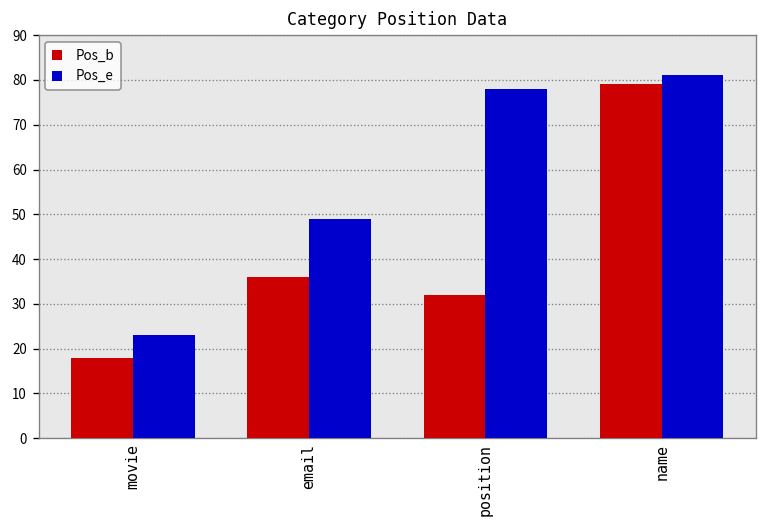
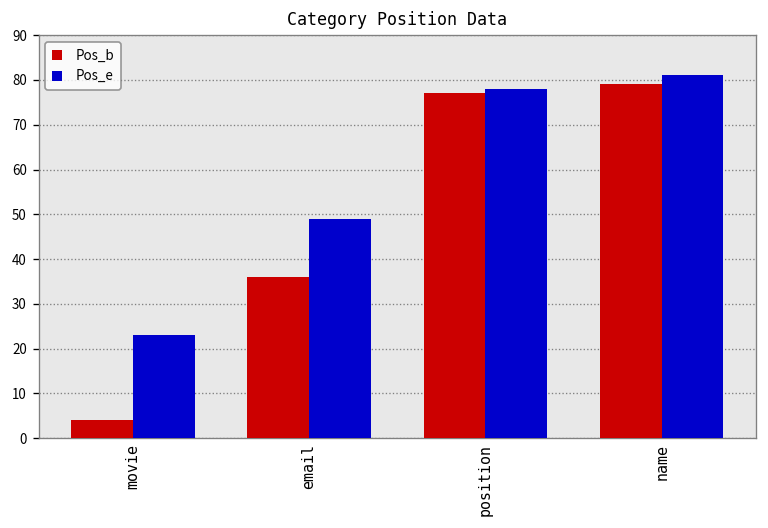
  {
    "Pos_b": {
-     "movie": 18,
+     "movie": 4,
      "email": 36,
-     "position": 32,
+     "position": 77,
      "name": 79
    },
    "Pos_e": {
      "movie": 23,
      "email": 49,
      "position": 78,
      "name": 81
    }
  }
